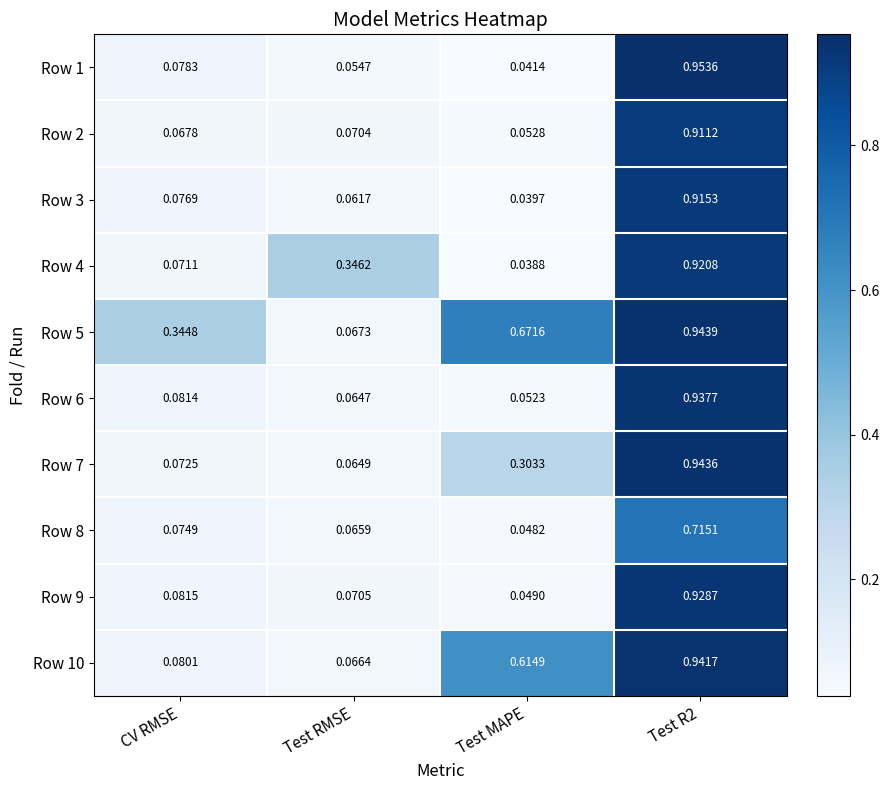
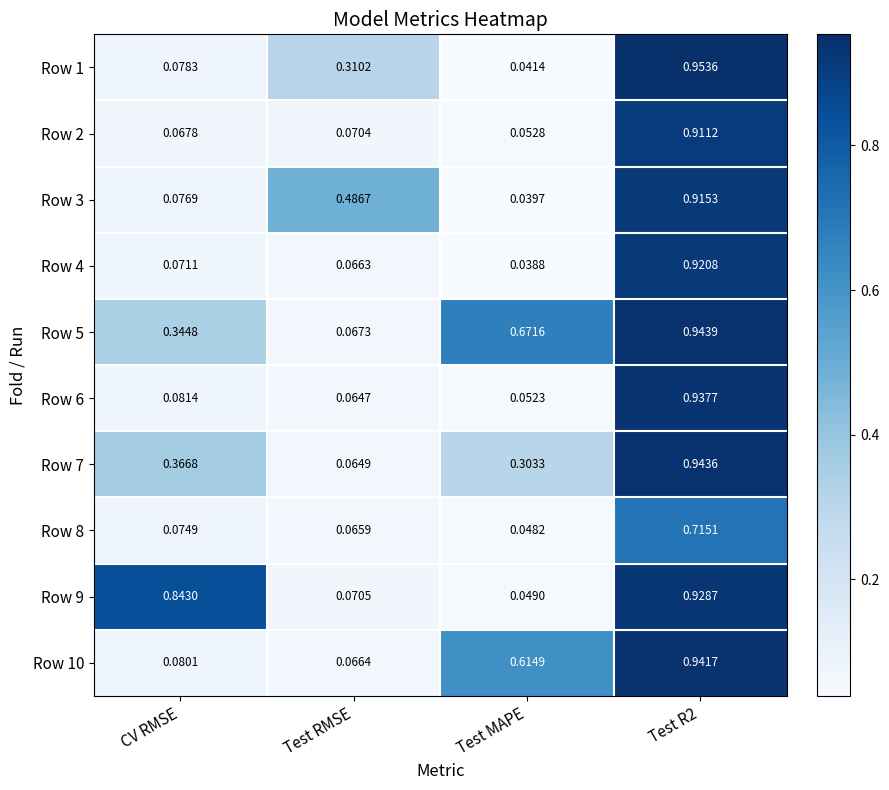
  {
    "Row 1": {
      "CV RMSE": 0.0783,
-     "Test RMSE": 0.0547,
+     "Test RMSE": 0.3102,
      "Test MAPE": 0.0414,
      "Test R2": 0.9536
    },
    "Row 2": {
      "CV RMSE": 0.0678,
      "Test RMSE": 0.0704,
      "Test MAPE": 0.0528,
      "Test R2": 0.9112
    },
    "Row 3": {
      "CV RMSE": 0.0769,
-     "Test RMSE": 0.0617,
+     "Test RMSE": 0.4867,
      "Test MAPE": 0.0397,
      "Test R2": 0.9153
    },
    "Row 4": {
      "CV RMSE": 0.0711,
-     "Test RMSE": 0.3462,
+     "Test RMSE": 0.0663,
      "Test MAPE": 0.0388,
      "Test R2": 0.9208
    },
    "Row 5": {
      "CV RMSE": 0.3448,
      "Test RMSE": 0.0673,
      "Test MAPE": 0.6716,
      "Test R2": 0.9439
    },
    "Row 6": {
      "CV RMSE": 0.0814,
      "Test RMSE": 0.0647,
      "Test MAPE": 0.0523,
      "Test R2": 0.9377
    },
    "Row 7": {
-     "CV RMSE": 0.0725,
+     "CV RMSE": 0.3668,
      "Test RMSE": 0.0649,
      "Test MAPE": 0.3033,
      "Test R2": 0.9436
    },
    "Row 8": {
      "CV RMSE": 0.0749,
      "Test RMSE": 0.0659,
      "Test MAPE": 0.0482,
      "Test R2": 0.7151
    },
    "Row 9": {
-     "CV RMSE": 0.0815,
+     "CV RMSE": 0.8430,
      "Test RMSE": 0.0705,
      "Test MAPE": 0.0490,
      "Test R2": 0.9287
    },
    "Row 10": {
      "CV RMSE": 0.0801,
      "Test RMSE": 0.0664,
      "Test MAPE": 0.6149,
      "Test R2": 0.9417
    }
  }
